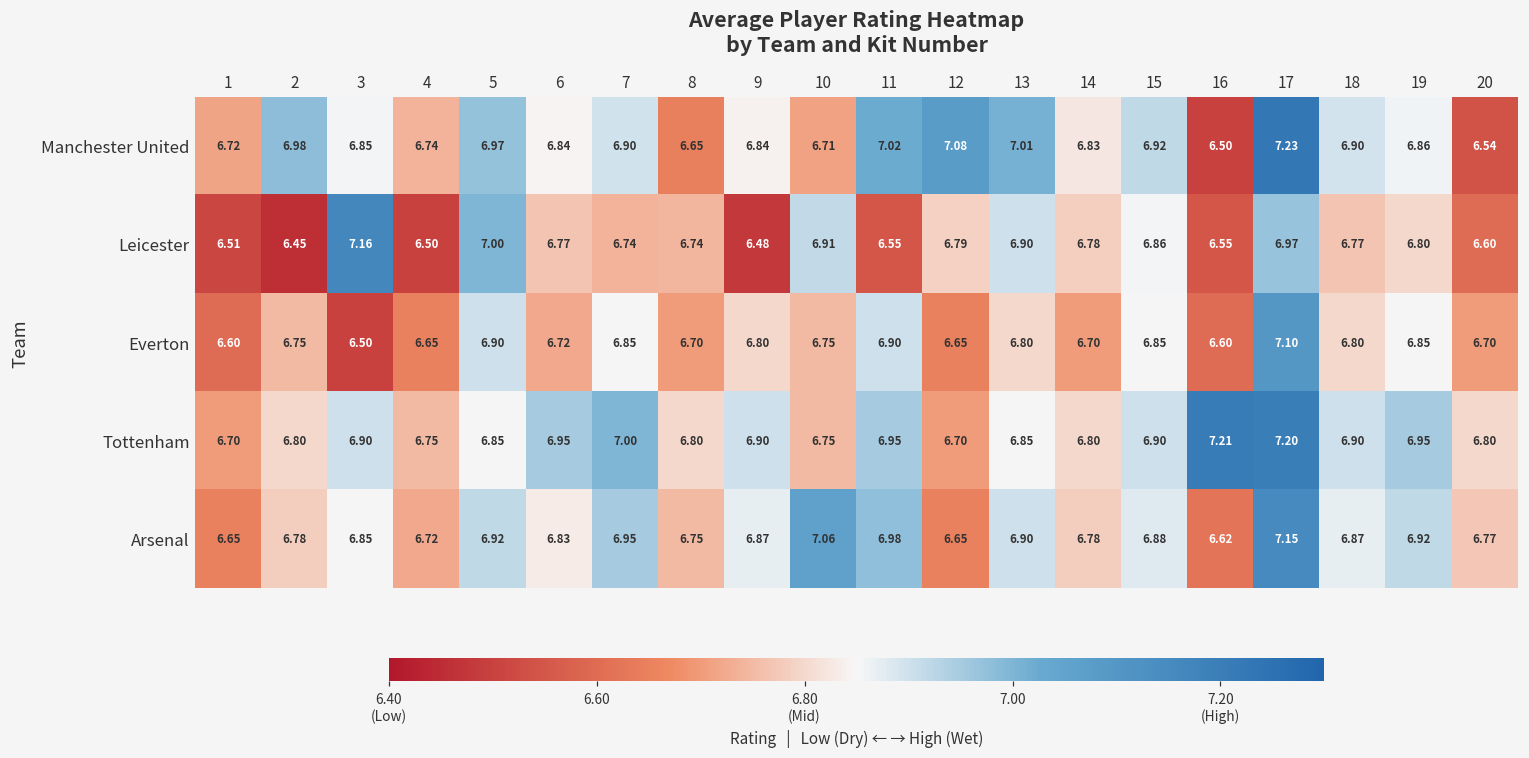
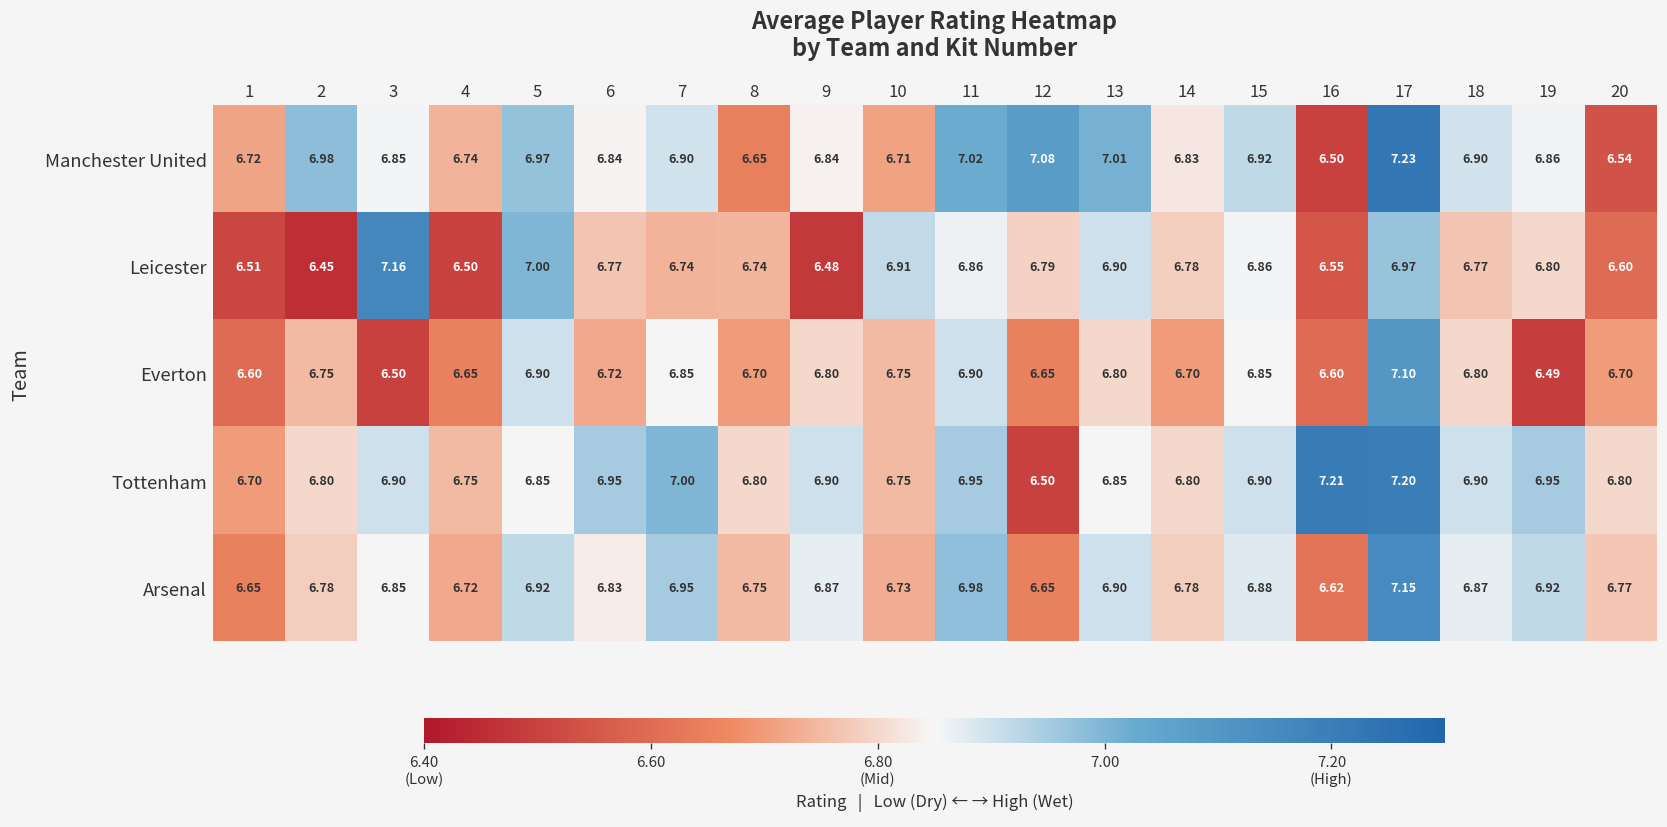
  {
    "Manchester United": {
      "1": 6.72,
      "2": 6.98,
      "3": 6.85,
      "4": 6.74,
      "5": 6.97,
      "6": 6.84,
      "7": 6.90,
      "8": 6.65,
      "9": 6.84,
      "10": 6.71,
      "11": 7.02,
      "12": 7.08,
      "13": 7.01,
      "14": 6.83,
      "15": 6.92,
      "16": 6.50,
      "17": 7.23,
      "18": 6.90,
      "19": 6.86,
      "20": 6.54
    },
    "Leicester": {
      "1": 6.51,
      "2": 6.45,
      "3": 7.16,
      "4": 6.50,
      "5": 7.00,
      "6": 6.77,
      "7": 6.74,
      "8": 6.74,
      "9": 6.48,
      "10": 6.91,
-     "11": 6.55,
+     "11": 6.86,
      "12": 6.79,
      "13": 6.90,
      "14": 6.78,
      "15": 6.86,
      "16": 6.55,
      "17": 6.97,
      "18": 6.77,
      "19": 6.80,
      "20": 6.60
    },
    "Everton": {
      "1": 6.60,
      "2": 6.75,
      "3": 6.50,
      "4": 6.65,
      "5": 6.90,
      "6": 6.72,
      "7": 6.85,
      "8": 6.70,
      "9": 6.80,
      "10": 6.75,
      "11": 6.90,
      "12": 6.65,
      "13": 6.80,
      "14": 6.70,
      "15": 6.85,
      "16": 6.60,
      "17": 7.10,
      "18": 6.80,
-     "19": 6.85,
+     "19": 6.49,
      "20": 6.70
    },
    "Tottenham": {
      "1": 6.70,
      "2": 6.80,
      "3": 6.90,
      "4": 6.75,
      "5": 6.85,
      "6": 6.95,
      "7": 7.00,
      "8": 6.80,
      "9": 6.90,
      "10": 6.75,
      "11": 6.95,
-     "12": 6.70,
+     "12": 6.50,
      "13": 6.85,
      "14": 6.80,
      "15": 6.90,
      "16": 7.21,
      "17": 7.20,
      "18": 6.90,
      "19": 6.95,
      "20": 6.80
    },
    "Arsenal": {
      "1": 6.65,
      "2": 6.78,
      "3": 6.85,
      "4": 6.72,
      "5": 6.92,
      "6": 6.83,
      "7": 6.95,
      "8": 6.75,
      "9": 6.87,
-     "10": 7.06,
+     "10": 6.73,
      "11": 6.98,
      "12": 6.65,
      "13": 6.90,
      "14": 6.78,
      "15": 6.88,
      "16": 6.62,
      "17": 7.15,
      "18": 6.87,
      "19": 6.92,
      "20": 6.77
    }
  }
